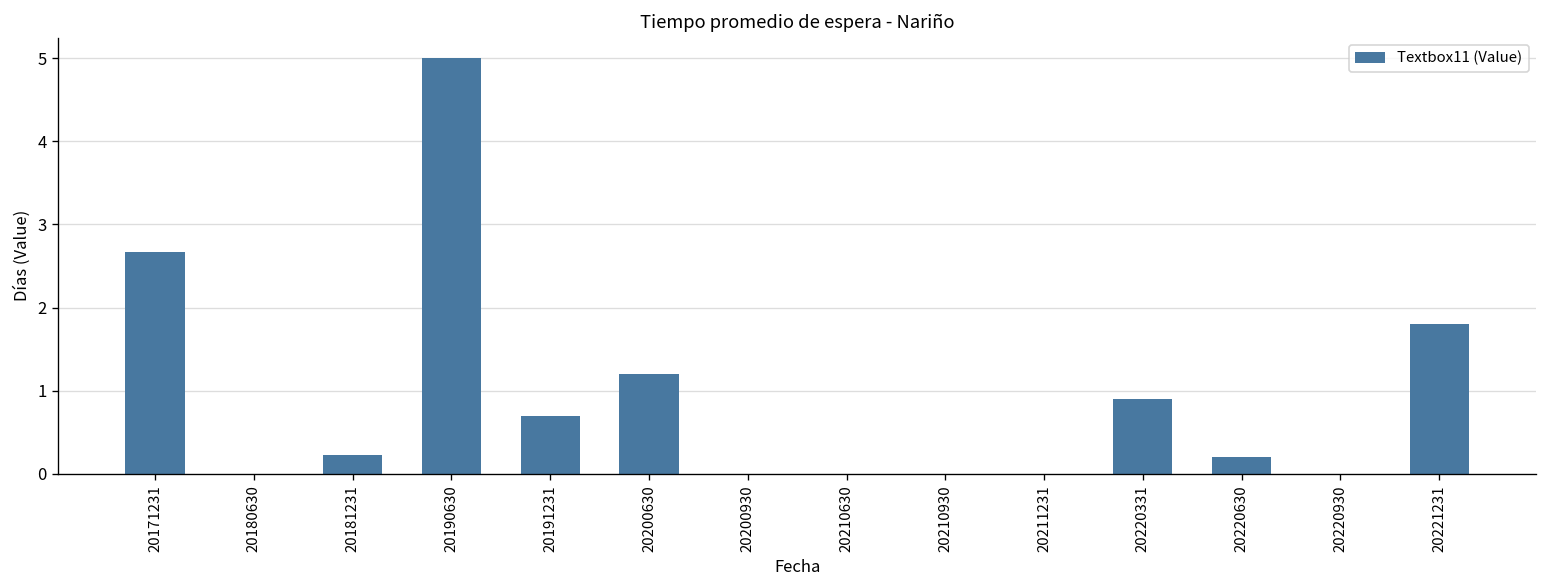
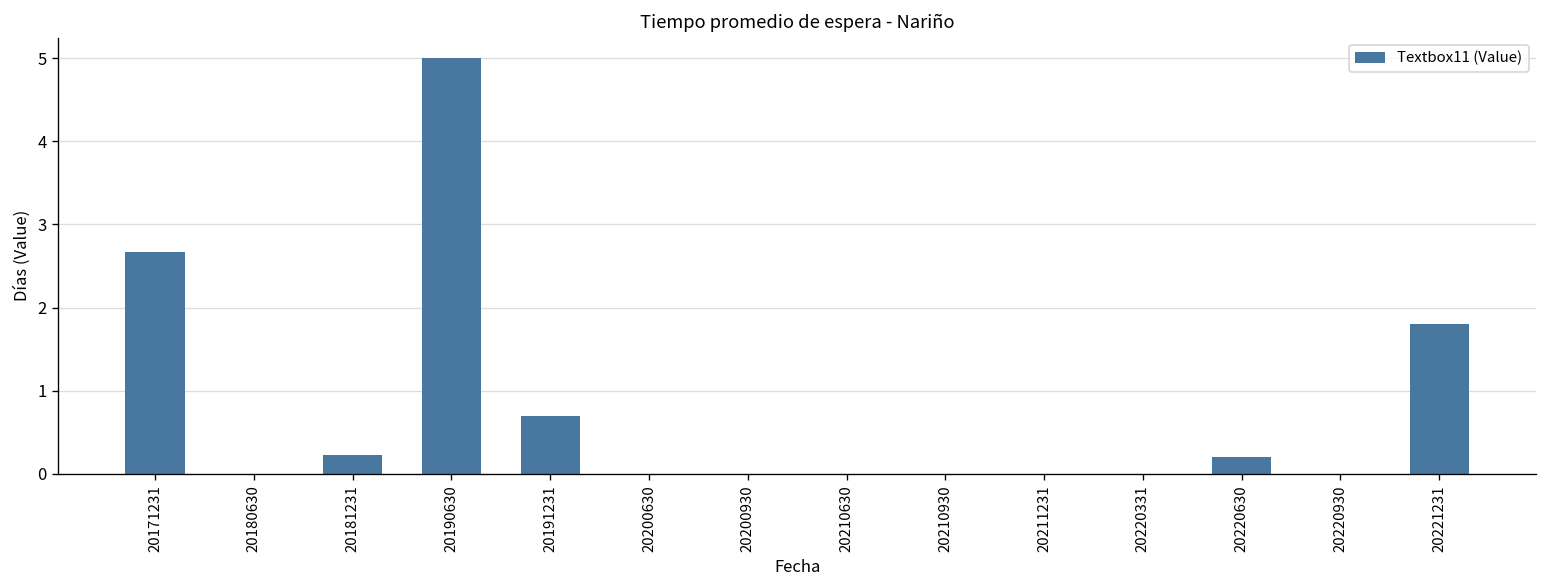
  {
    "20171231": 2.7,
    "20180630": 0.0,
    "20181231": 0.2,
    "20190630": 5.0,
    "20191231": 0.7,
-   "20200630": 1.2,
+   "20200630": 0.0,
    "20200930": 0.0,
    "20210630": 0.0,
    "20210930": 0.0,
    "20211231": 0.0,
-   "20220331": 0.9,
+   "20220331": 0.0,
    "20220630": 0.2,
    "20220930": 0.0,
    "20221231": 1.8
  }
